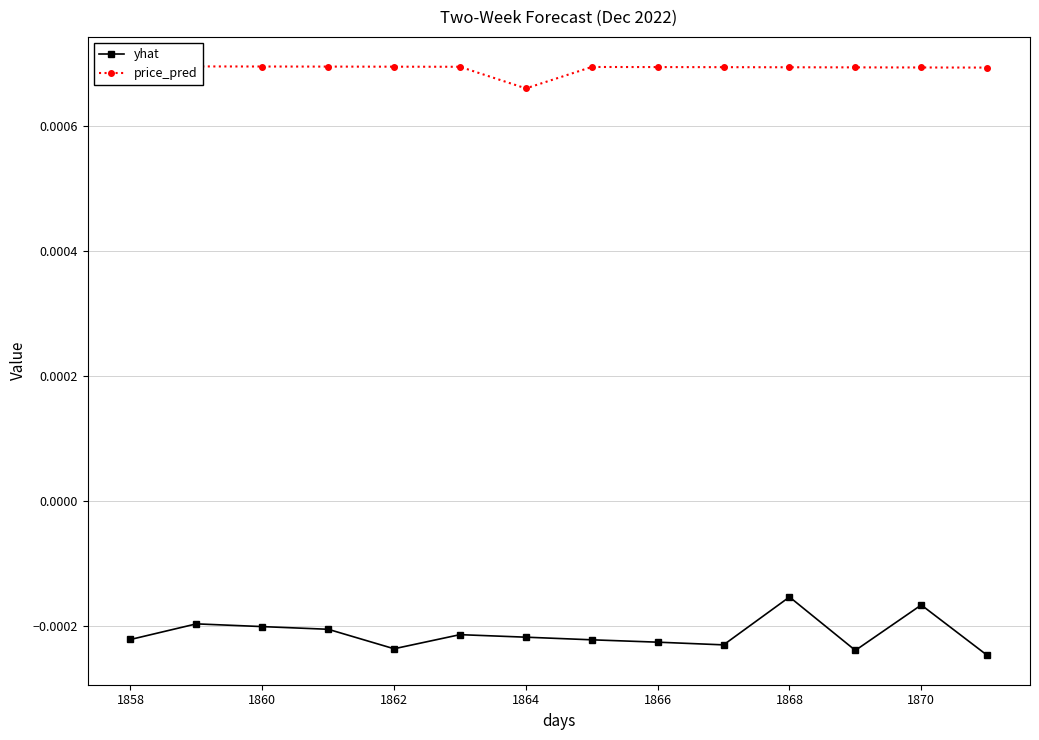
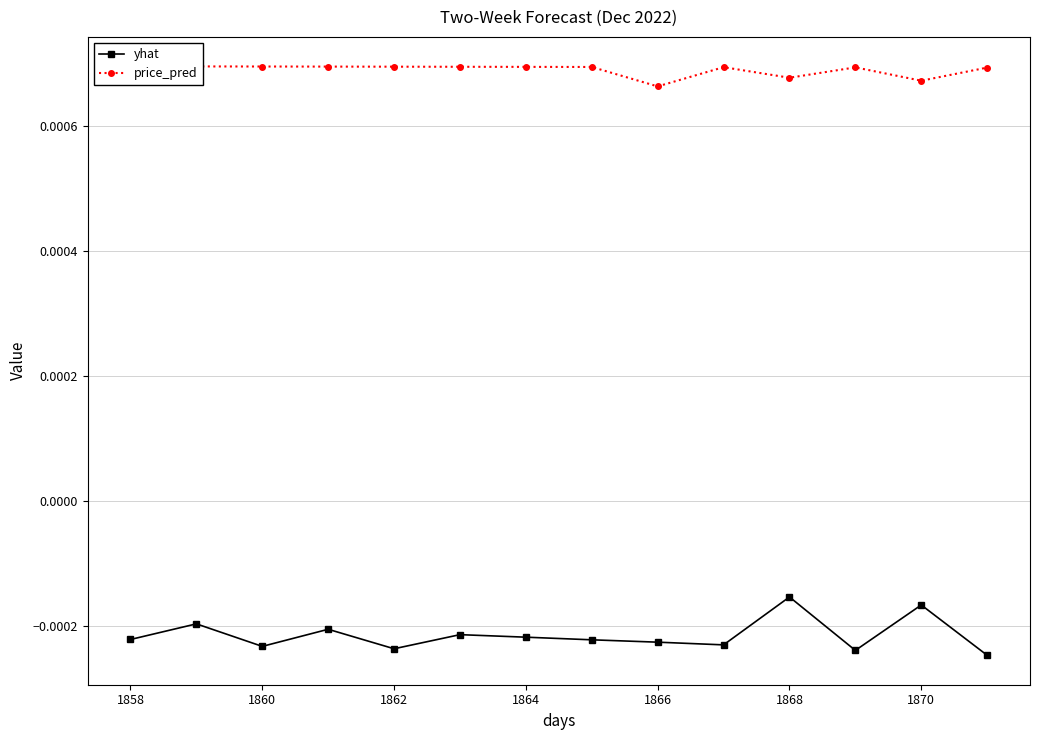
  {
    "yhat": {
      "1858": -0.00022,
-     "1860": -0.00020,
+     "1860": -0.00023,
      "1862": -0.00024,
      "1864": -0.00022,
      "1866": -0.00023,
      "1868": -0.00015,
      "1870": -0.00017
    },
    "price_pred": {
      "1860": 0.00070,
      "1862": 0.00070,
-     "1864": 0.00066,
-     "1866": 0.00069,
-     "1868": 0.00069,
-     "1870": 0.00069
+     "1864": 0.00070,
+     "1866": 0.00066,
+     "1868": 0.00068,
+     "1870": 0.00067
    }
  }
